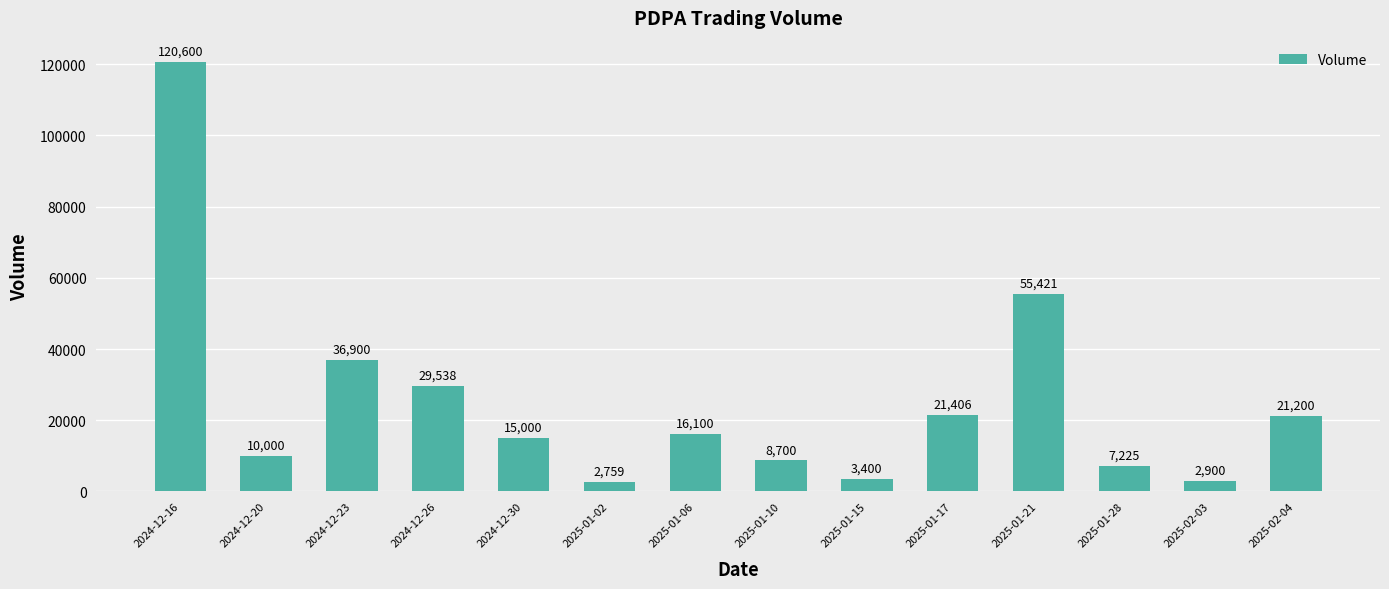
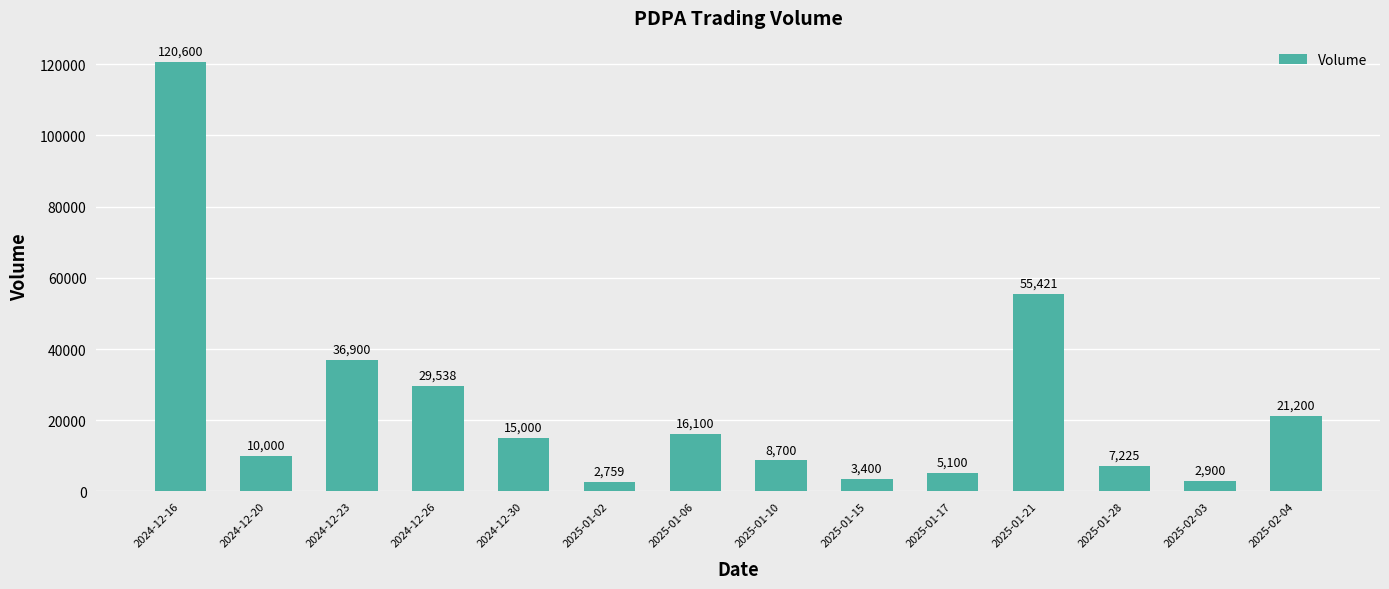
  {
    "2024-12-16": "120,600",
    "2024-12-20": "10,000",
    "2024-12-23": "36,900",
    "2024-12-26": "29,538",
    "2024-12-30": "15,000",
    "2025-01-02": "2,759",
    "2025-01-06": "16,100",
    "2025-01-10": "8,700",
    "2025-01-15": "3,400",
-   "2025-01-17": "21,406",
+   "2025-01-17": "5,100",
    "2025-01-21": "55,421",
    "2025-01-28": "7,225",
    "2025-02-03": "2,900",
    "2025-02-04": "21,200"
  }
